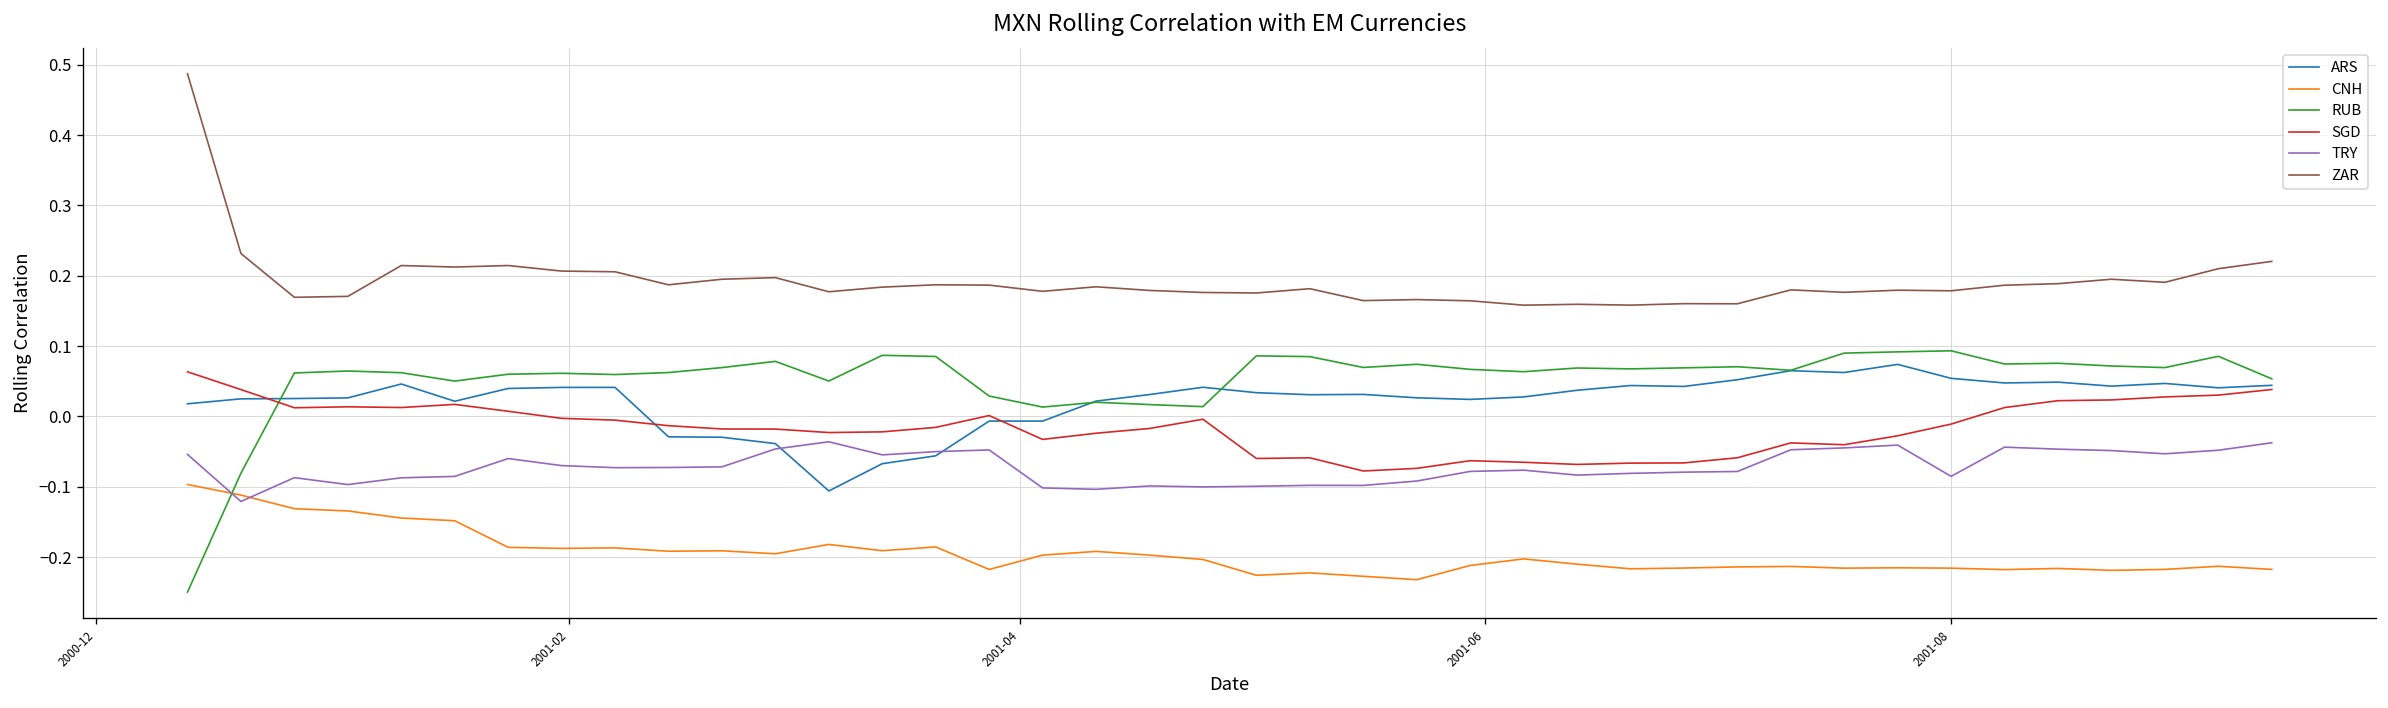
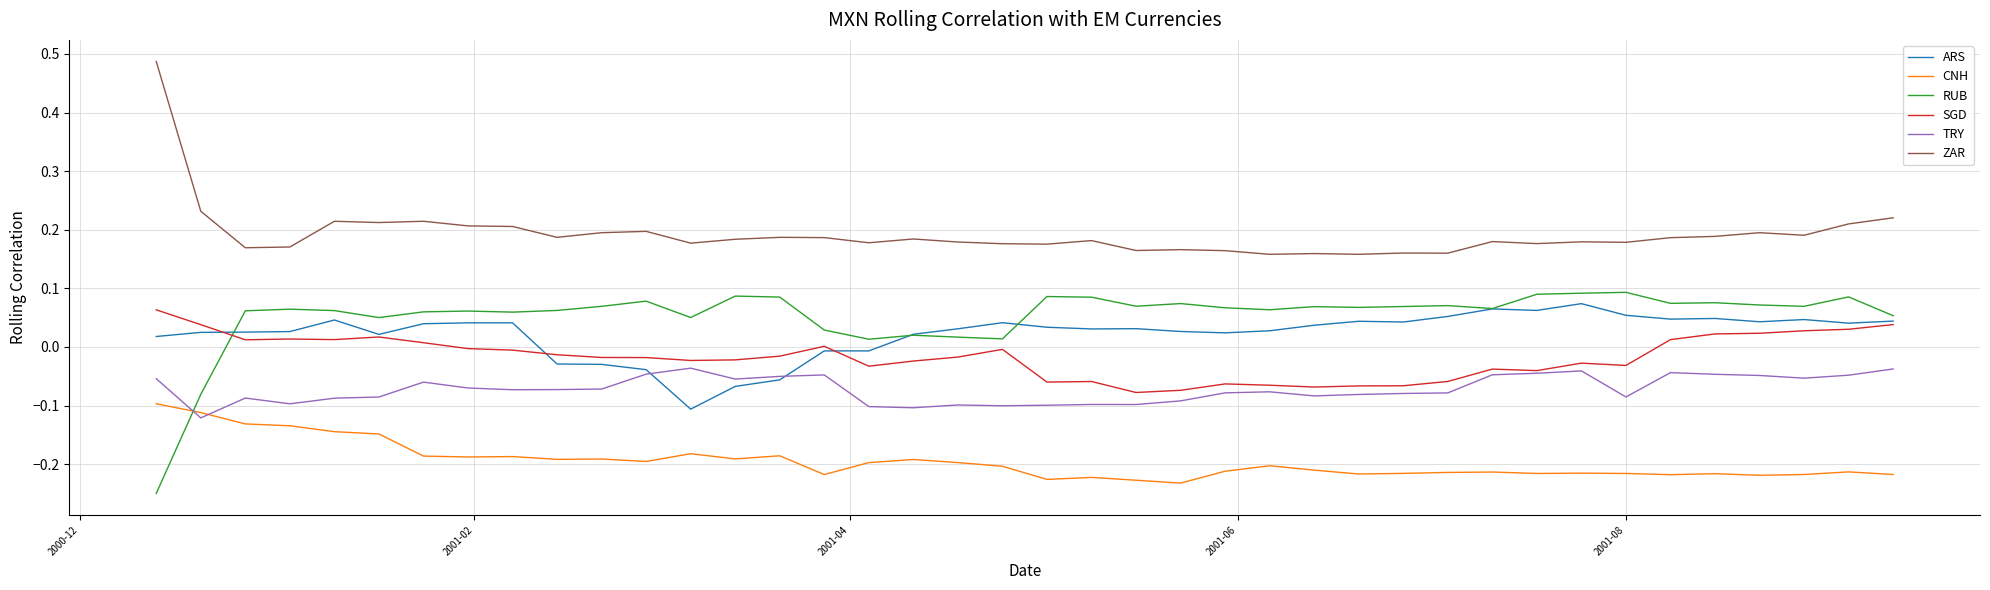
  {
    "ARS": {
      "2001-08": 0.05
    },
    "CNH": {
      "2001-08": -0.22
    },
    "RUB": {
      "2001-08": 0.09
    },
    "SGD": {
-     "2001-08": -0.01
+     "2001-08": -0.03
    },
    "TRY": {
      "2001-08": -0.09
    },
    "ZAR": {
      "2001-08": 0.18
    }
  }
